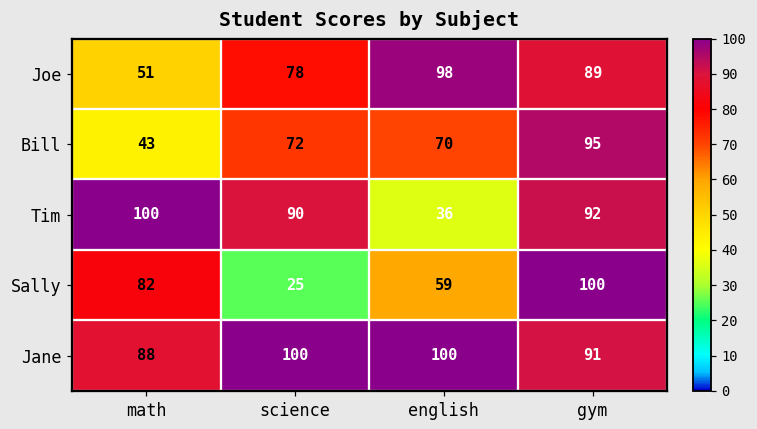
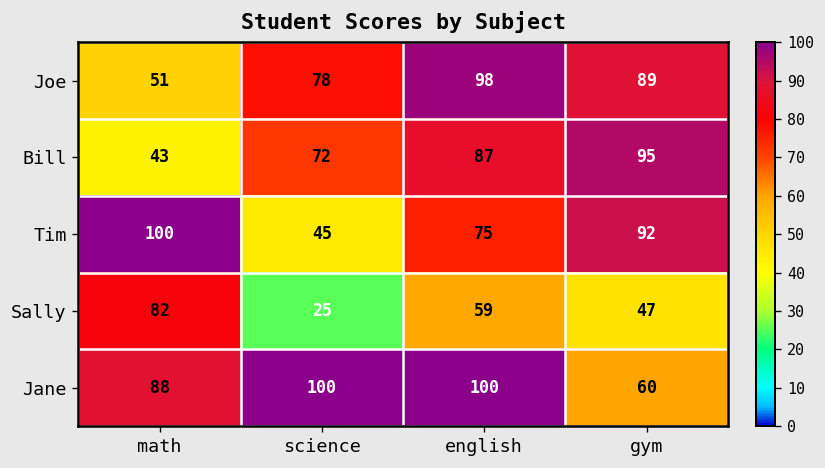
  {
    "Joe": {
      "math": 51,
      "science": 78,
      "english": 98,
      "gym": 89
    },
    "Bill": {
      "math": 43,
      "science": 72,
-     "english": 70,
+     "english": 87,
      "gym": 95
    },
    "Tim": {
      "math": 100,
-     "science": 90,
-     "english": 36,
+     "science": 45,
+     "english": 75,
      "gym": 92
    },
    "Sally": {
      "math": 82,
      "science": 25,
      "english": 59,
-     "gym": 100
+     "gym": 47
    },
    "Jane": {
      "math": 88,
      "science": 100,
      "english": 100,
-     "gym": 91
+     "gym": 60
    }
  }
